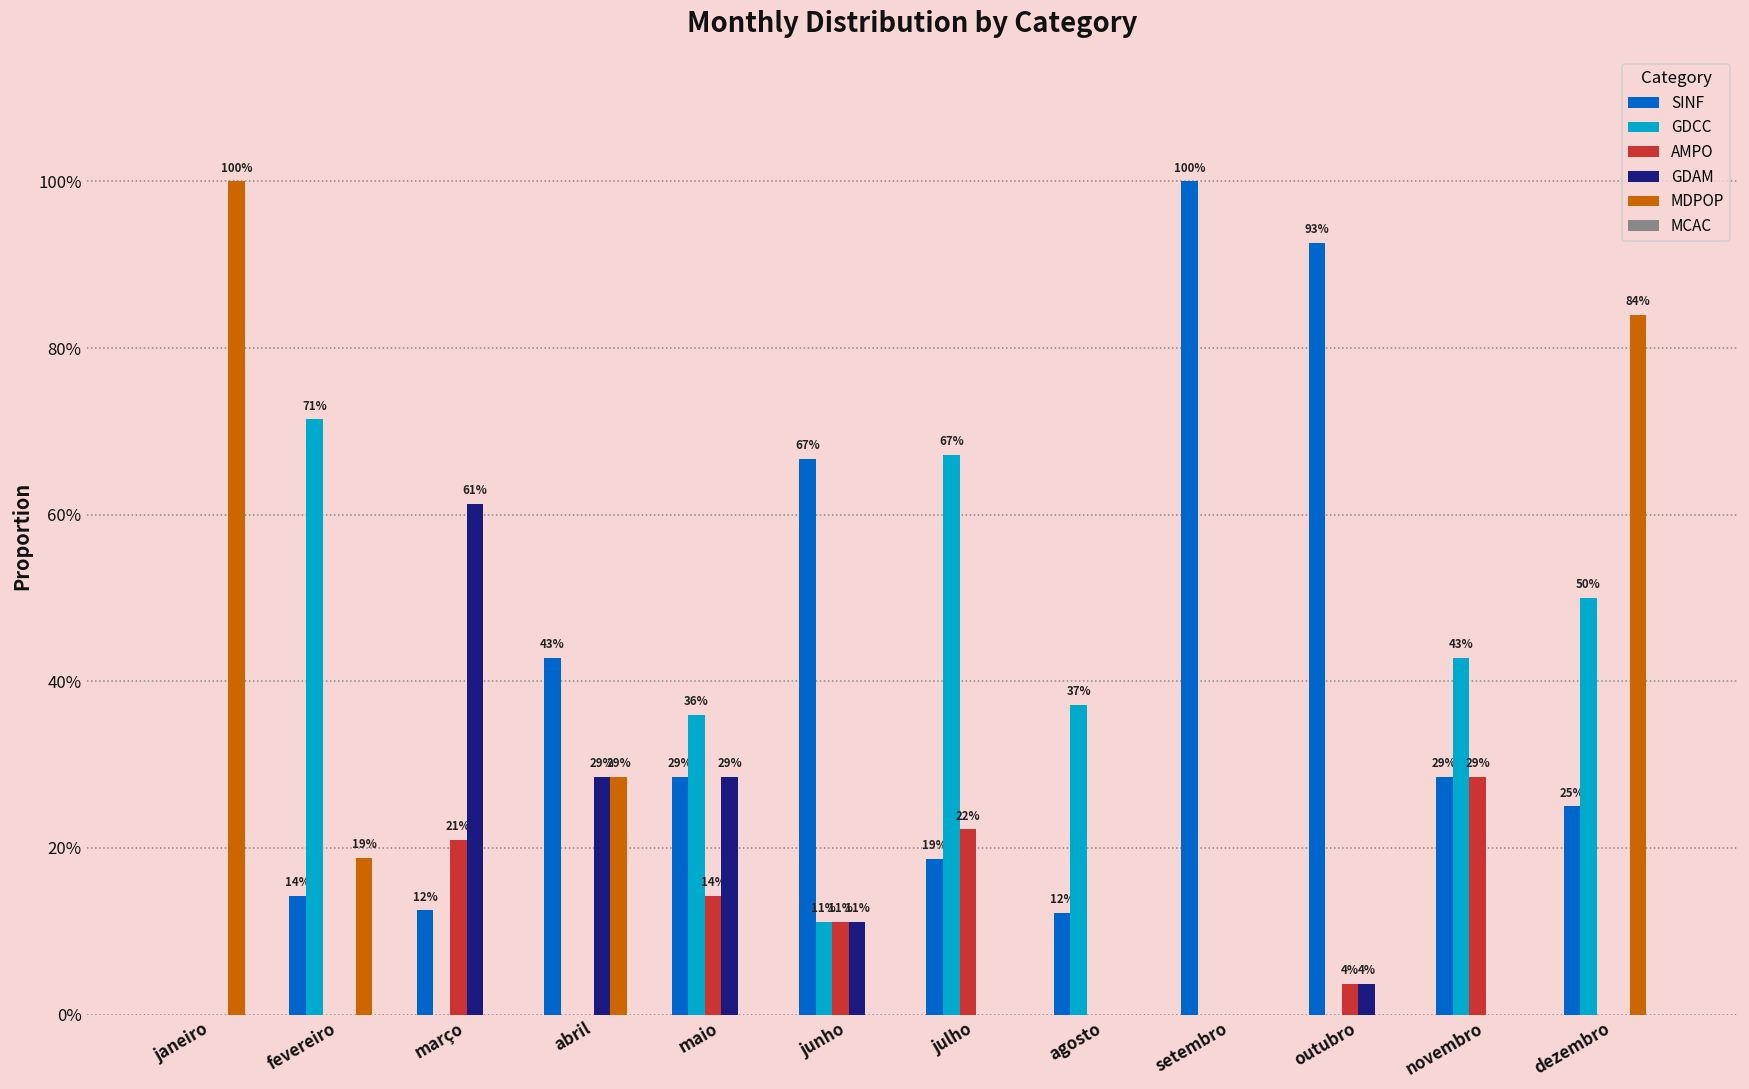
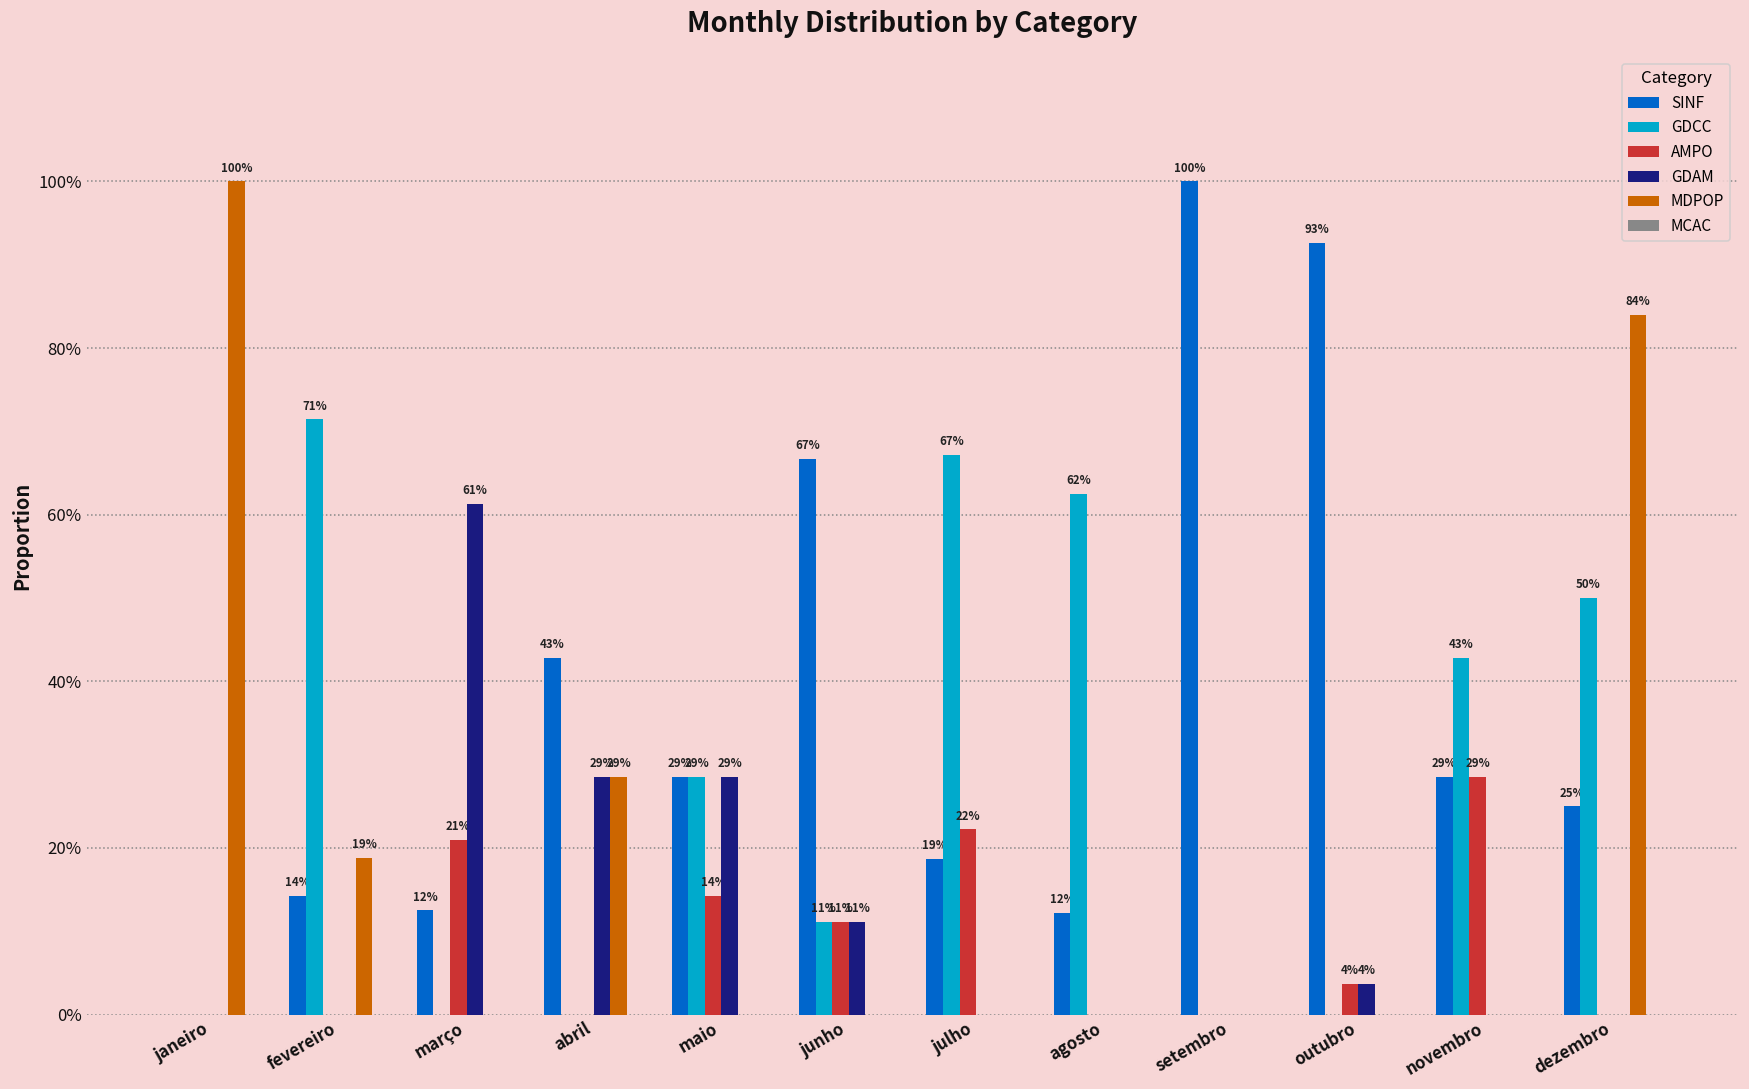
  {
    "SINF": {
      "fevereiro": "14%",
      "março": "12%",
      "abril": "43%",
      "maio": "29%",
      "junho": "67%",
      "julho": "19%",
      "agosto": "12%",
      "setembro": "100%",
      "outubro": "93%",
      "novembro": "29%",
      "dezembro": "25%"
    },
    "GDCC": {
      "fevereiro": "71%",
-     "maio": "36%",
+     "maio": "29%",
      "julho": "67%",
-     "agosto": "37%",
+     "agosto": "62%",
      "novembro": "43%",
      "dezembro": "50%"
    },
    "AMPO": {
      "março": "21%",
      "maio": "14%",
      "julho": "22%",
      "outubro": "4%",
      "novembro": "29%"
    },
    "GDAM": {
      "março": "61%",
      "maio": "29%",
      "outubro": "4%"
    },
    "MDPOP": {
      "janeiro": "100%",
      "fevereiro": "19%",
      "dezembro": "84%"
    },
    "MCAC": {
      "janeiro": "0%",
      "fevereiro": "0%",
      "março": "0%",
      "abril": "0%",
      "maio": "0%",
      "junho": "0%",
      "julho": "0%",
      "agosto": "0%",
      "setembro": "0%",
      "outubro": "0%",
      "novembro": "0%",
      "dezembro": "0%"
    }
  }
